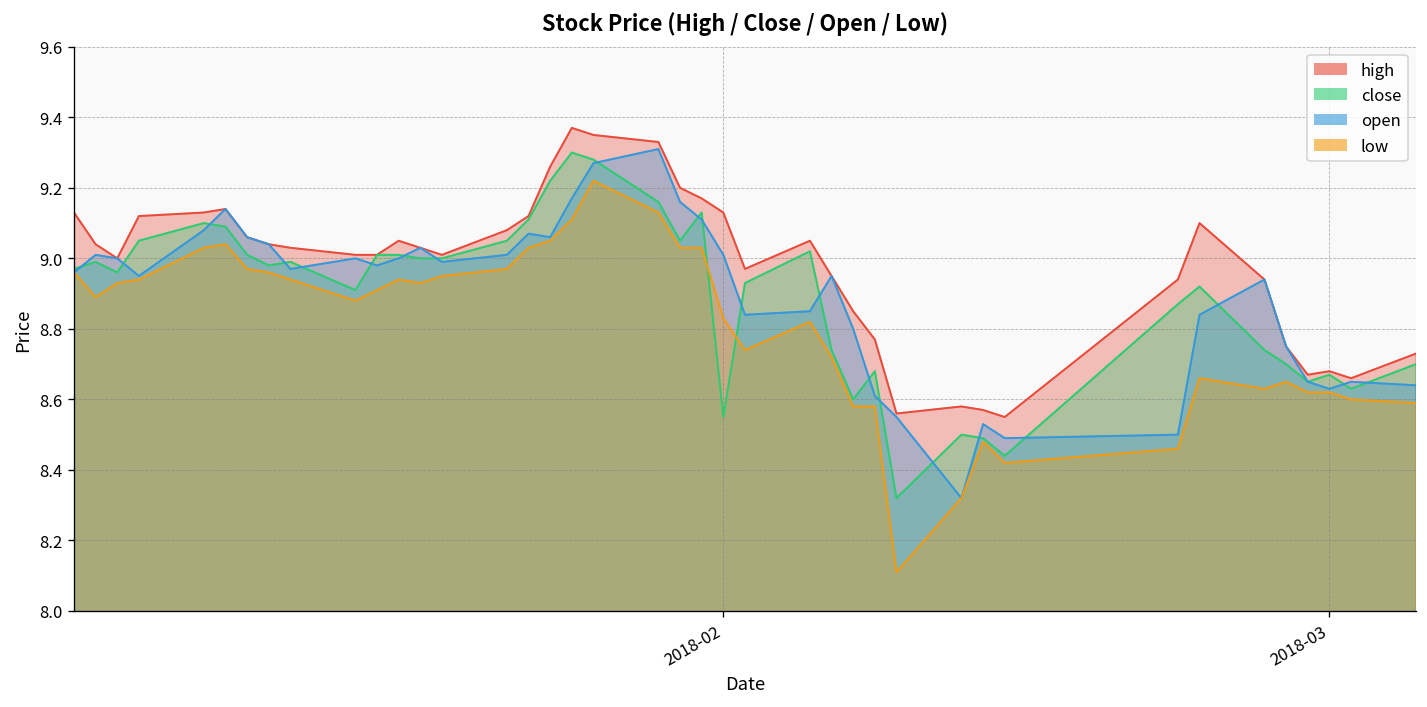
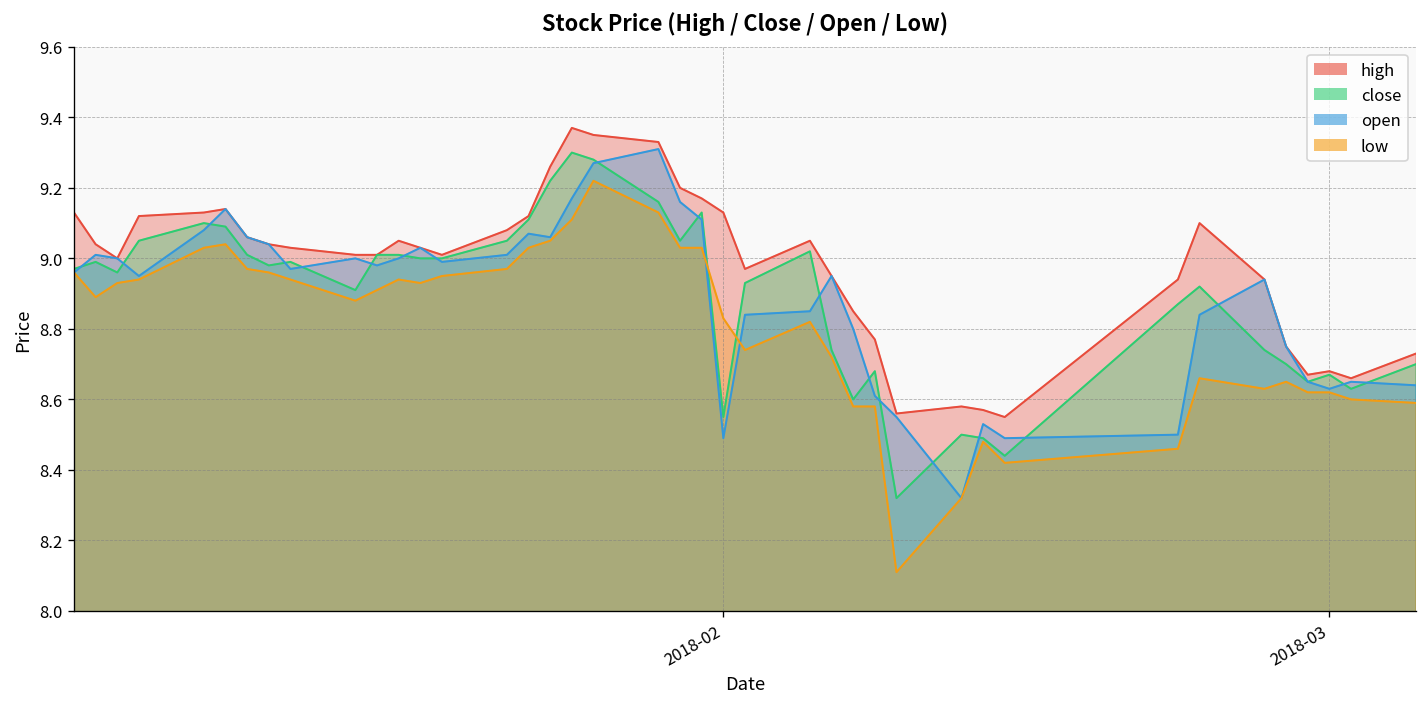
  {
    "close": {
      "2018-02": 8.55,
      "2018-03": 8.67
    },
    "open": {
-     "2018-02": 9.01,
+     "2018-02": 8.49,
      "2018-03": 8.63
    }
  }
